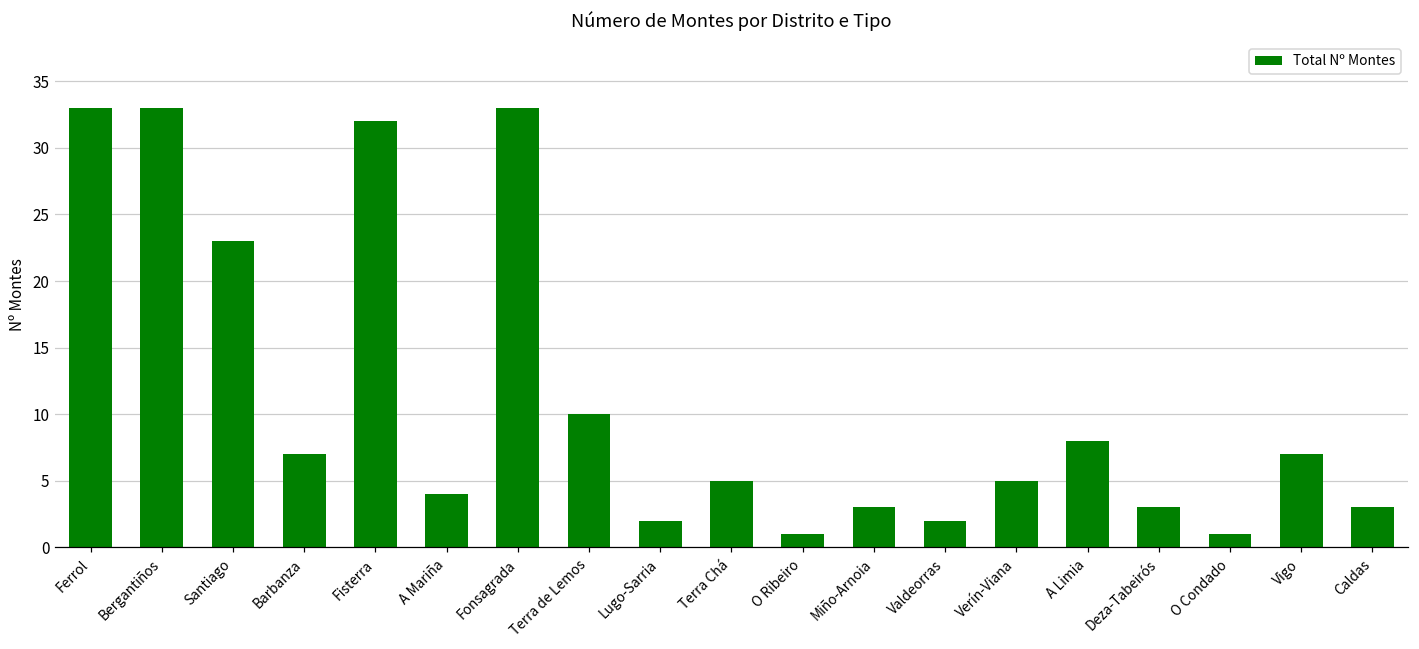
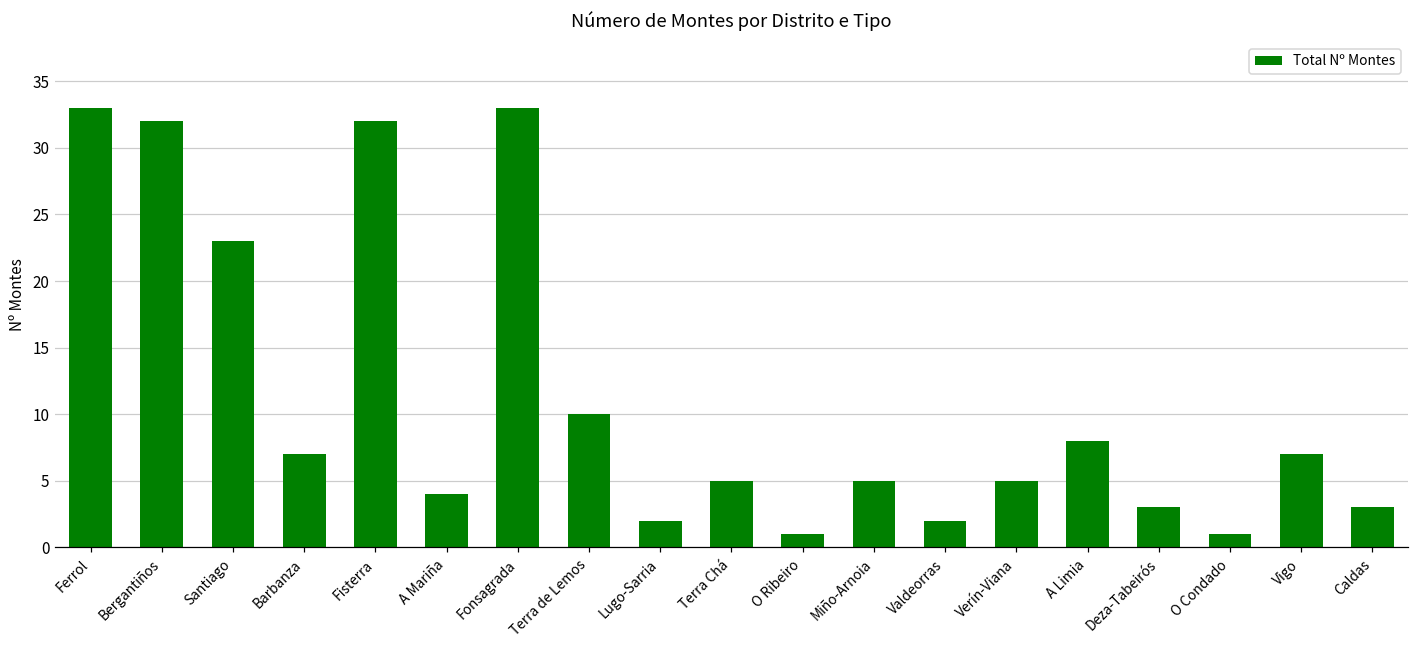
  {
    "Ferrol": 33,
-   "Bergantiños": 33,
+   "Bergantiños": 32,
    "Santiago": 23,
    "Barbanza": 7,
    "Fisterra": 32,
    "A Mariña": 4,
    "Fonsagrada": 33,
    "Terra de Lemos": 10,
    "Lugo-Sarria": 2,
    "Terra Chá": 5,
    "O Ribeiro": 1,
-   "Miño-Arnoia": 3,
+   "Miño-Arnoia": 5,
    "Valdeorras": 2,
    "Verín-Viana": 5,
    "A Limia": 8,
    "Deza-Tabeirós": 3,
    "O Condado": 1,
    "Vigo": 7,
    "Caldas": 3
  }
